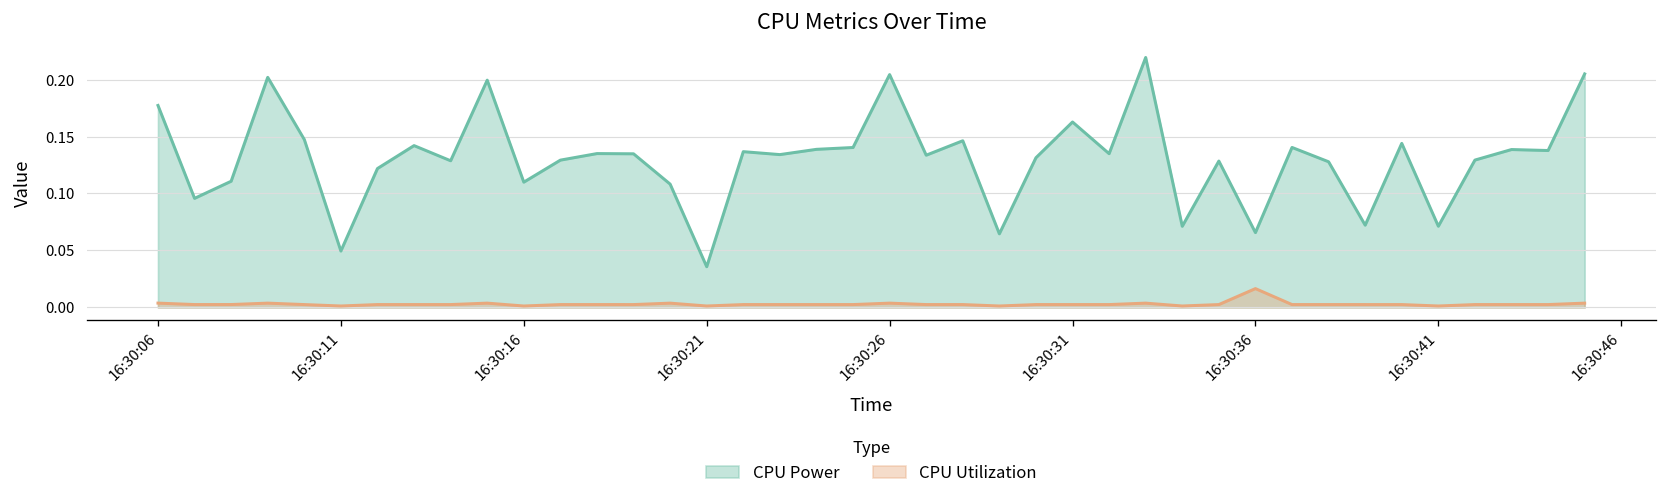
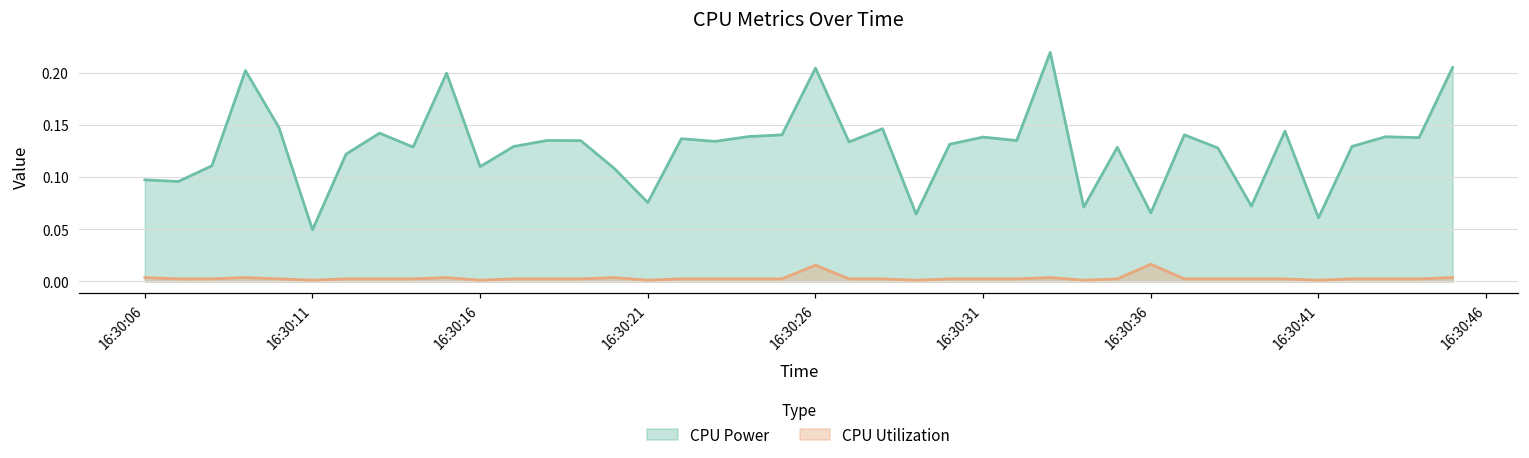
  {
    "CPU Power": {
-     "16:30:06": 0.18,
+     "16:30:06": 0.10,
      "16:30:11": 0.05,
      "16:30:16": 0.11,
-     "16:30:21": 0.04,
+     "16:30:21": 0.08,
      "16:30:26": 0.20,
-     "16:30:31": 0.16,
+     "16:30:31": 0.14,
      "16:30:36": 0.07,
-     "16:30:41": 0.07
+     "16:30:41": 0.06
    },
    "CPU Utilization": {
      "16:30:06": 0.00,
      "16:30:11": 0.00,
      "16:30:16": 0.00,
      "16:30:21": 0.00,
-     "16:30:26": 0.00,
+     "16:30:26": 0.02,
      "16:30:31": 0.00,
      "16:30:36": 0.02,
      "16:30:41": 0.00
    }
  }
